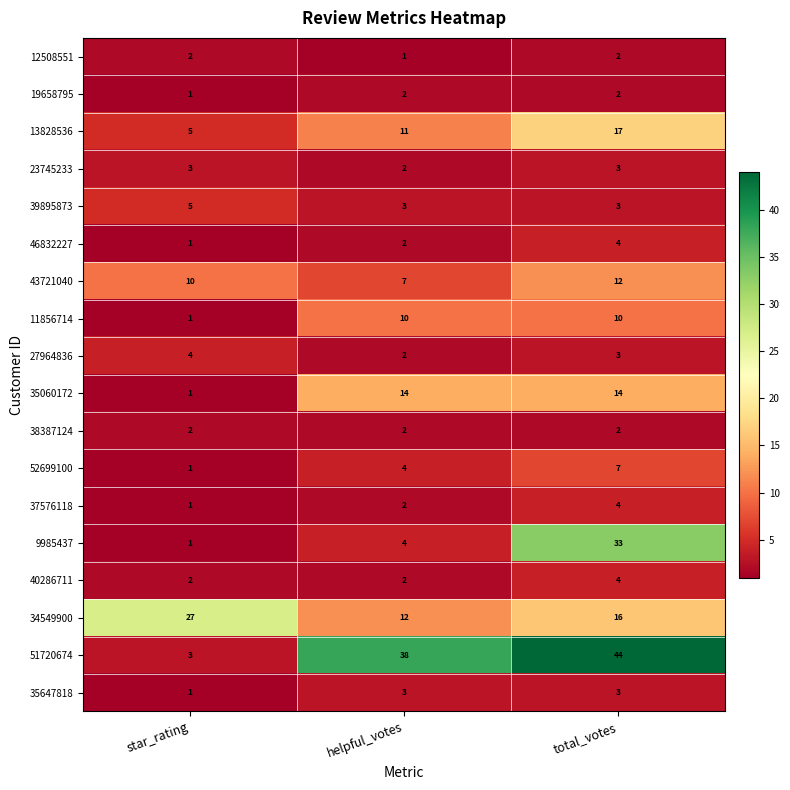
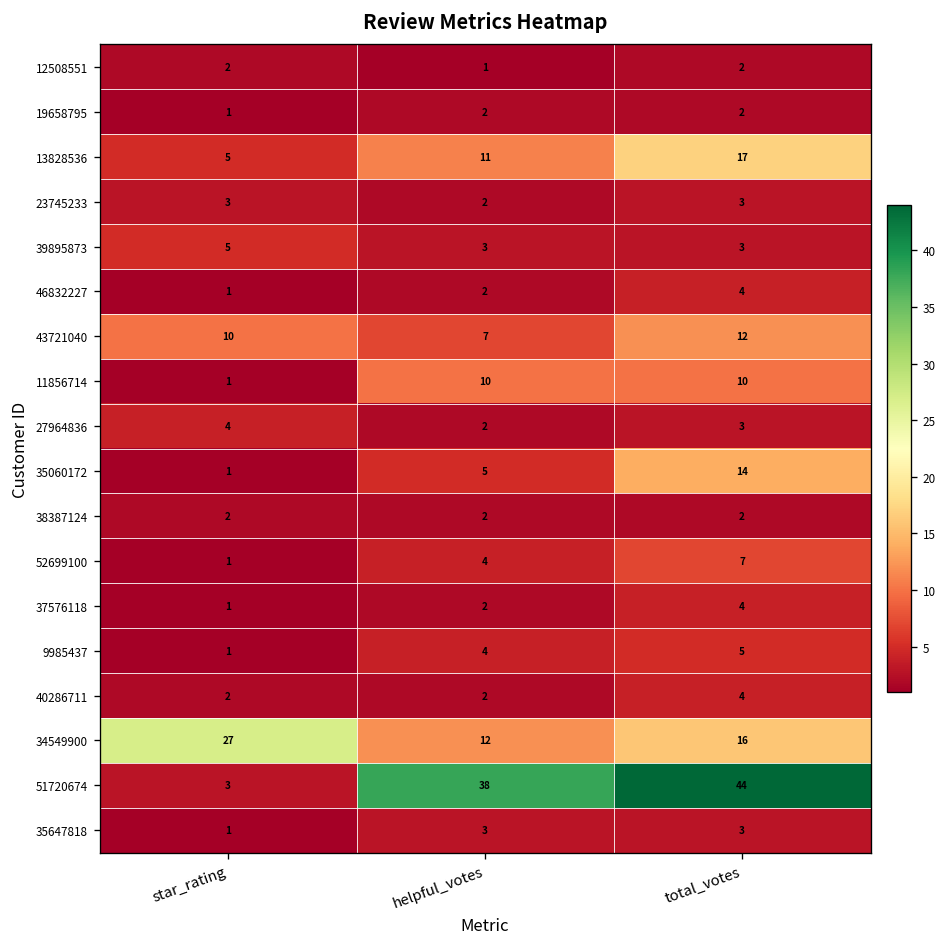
  {
    "12508551": {
      "star_rating": 2,
      "helpful_votes": 1,
      "total_votes": 2
    },
    "19658795": {
      "star_rating": 1,
      "helpful_votes": 2,
      "total_votes": 2
    },
    "13828536": {
      "star_rating": 5,
      "helpful_votes": 11,
      "total_votes": 17
    },
    "23745233": {
      "star_rating": 3,
      "helpful_votes": 2,
      "total_votes": 3
    },
    "39895873": {
      "star_rating": 5,
      "helpful_votes": 3,
      "total_votes": 3
    },
    "46832227": {
      "star_rating": 1,
      "helpful_votes": 2,
      "total_votes": 4
    },
    "43721040": {
      "star_rating": 10,
      "helpful_votes": 7,
      "total_votes": 12
    },
    "11856714": {
      "star_rating": 1,
      "helpful_votes": 10,
      "total_votes": 10
    },
    "27964836": {
      "star_rating": 4,
      "helpful_votes": 2,
      "total_votes": 3
    },
    "35060172": {
      "star_rating": 1,
-     "helpful_votes": 14,
+     "helpful_votes": 5,
      "total_votes": 14
    },
    "38387124": {
      "star_rating": 2,
      "helpful_votes": 2,
      "total_votes": 2
    },
    "52699100": {
      "star_rating": 1,
      "helpful_votes": 4,
      "total_votes": 7
    },
    "37576118": {
      "star_rating": 1,
      "helpful_votes": 2,
      "total_votes": 4
    },
    "9985437": {
      "star_rating": 1,
      "helpful_votes": 4,
-     "total_votes": 33
+     "total_votes": 5
    },
    "40286711": {
      "star_rating": 2,
      "helpful_votes": 2,
      "total_votes": 4
    },
    "34549900": {
      "star_rating": 27,
      "helpful_votes": 12,
      "total_votes": 16
    },
    "51720674": {
      "star_rating": 3,
      "helpful_votes": 38,
      "total_votes": 44
    },
    "35647818": {
      "star_rating": 1,
      "helpful_votes": 3,
      "total_votes": 3
    }
  }
